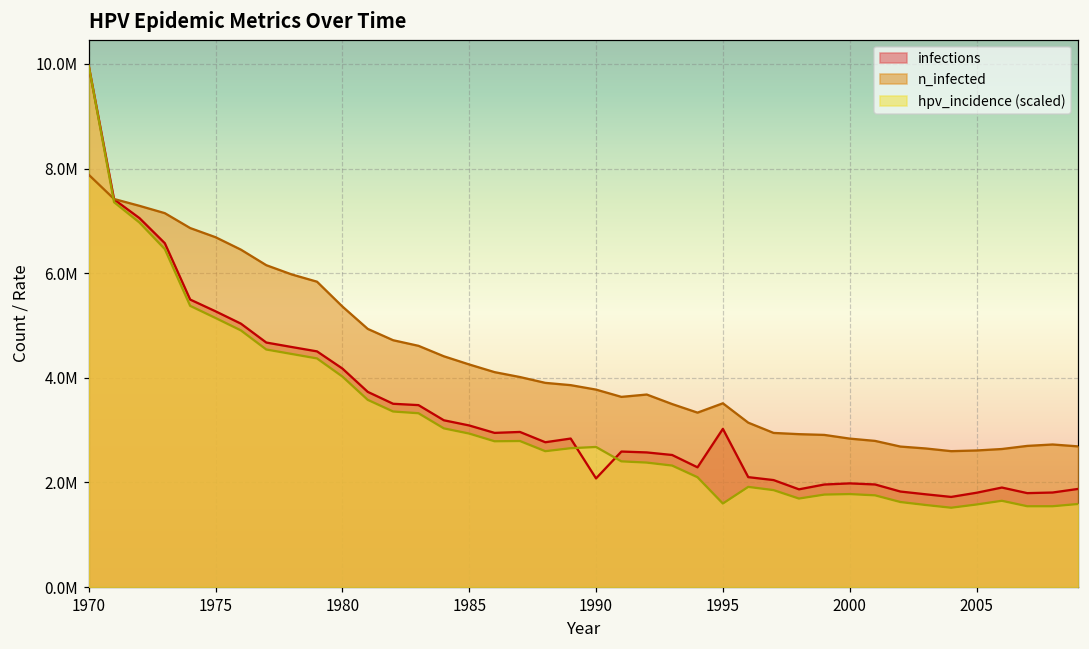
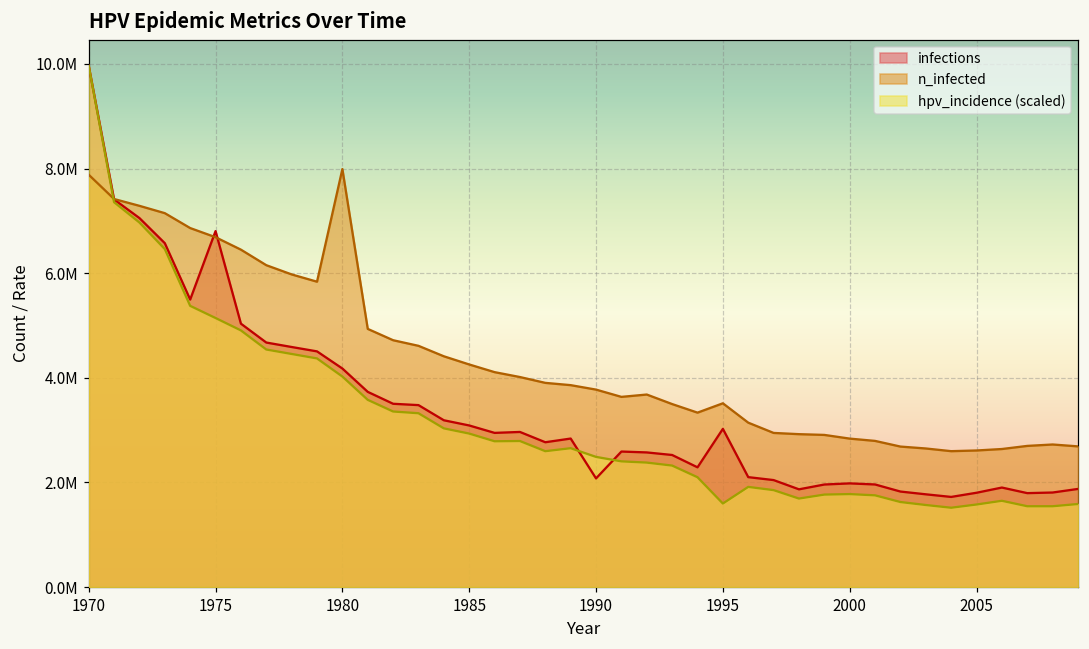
  {
    "infections": {
-     "1975": 5300000,
+     "1975": 6800000,
      "1980": 4200000,
      "1985": 3100000,
      "1990": 2100000,
      "1995": 3000000,
      "2000": 2000000,
      "2005": 1800000
    },
    "n_infected": {
      "1970": 7900000,
      "1975": 6700000,
-     "1980": 5400000,
+     "1980": 8000000,
      "1985": 4300000,
      "1990": 3800000,
      "1995": 3500000,
      "2000": 2800000,
      "2005": 2600000
    },
    "hpv_incidence (scaled)": {
      "1975": 5100000,
      "1980": 4000000,
      "1985": 2900000,
-     "1990": 2700000,
+     "1990": 2500000,
      "1995": 1600000,
      "2000": 1800000,
      "2005": 1600000
    }
  }
